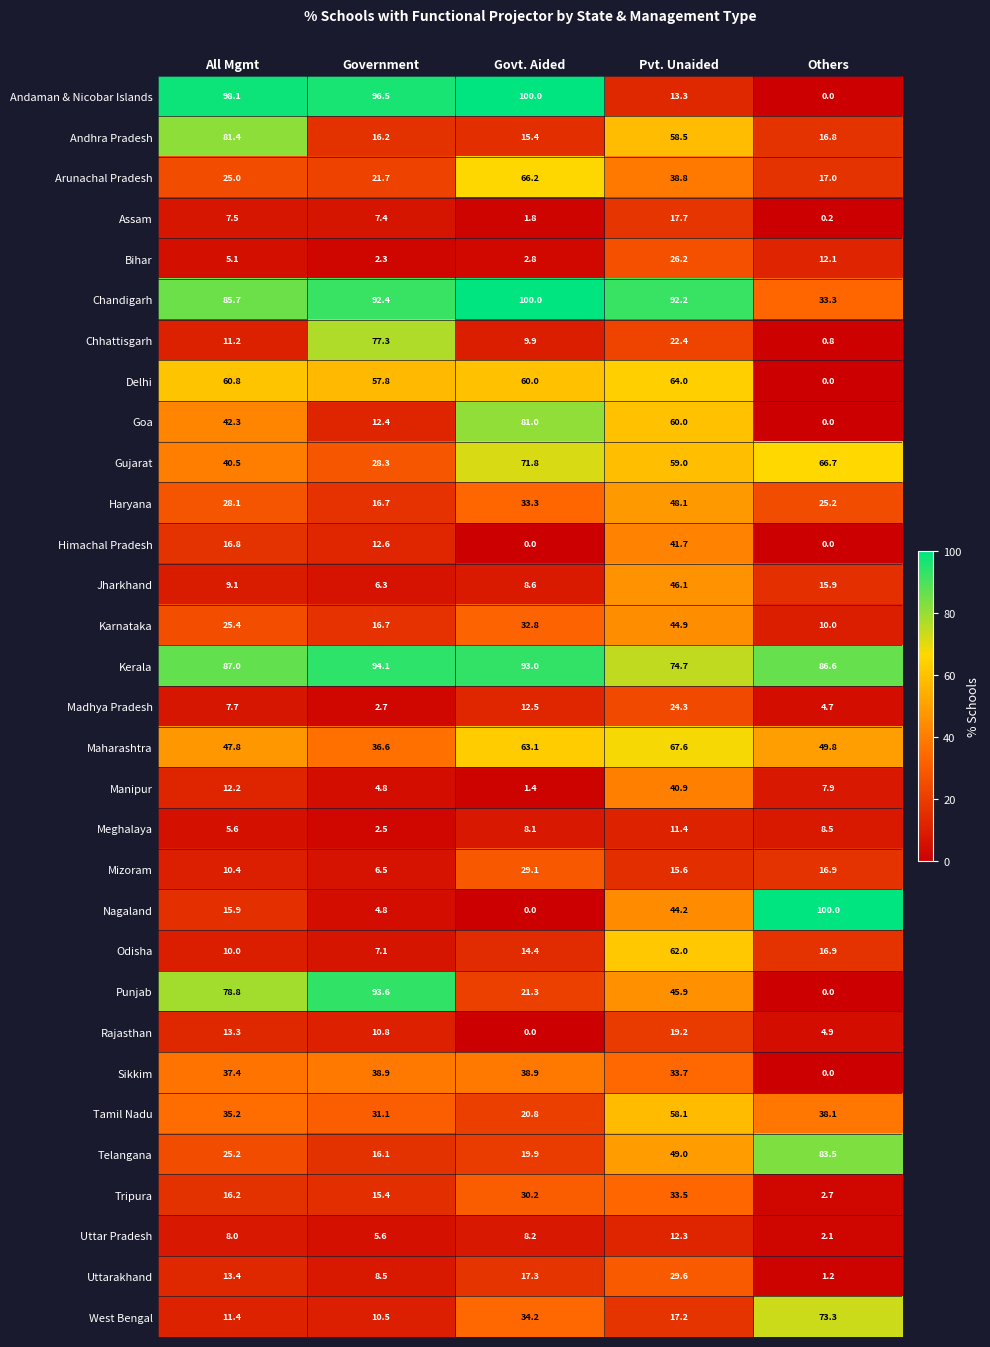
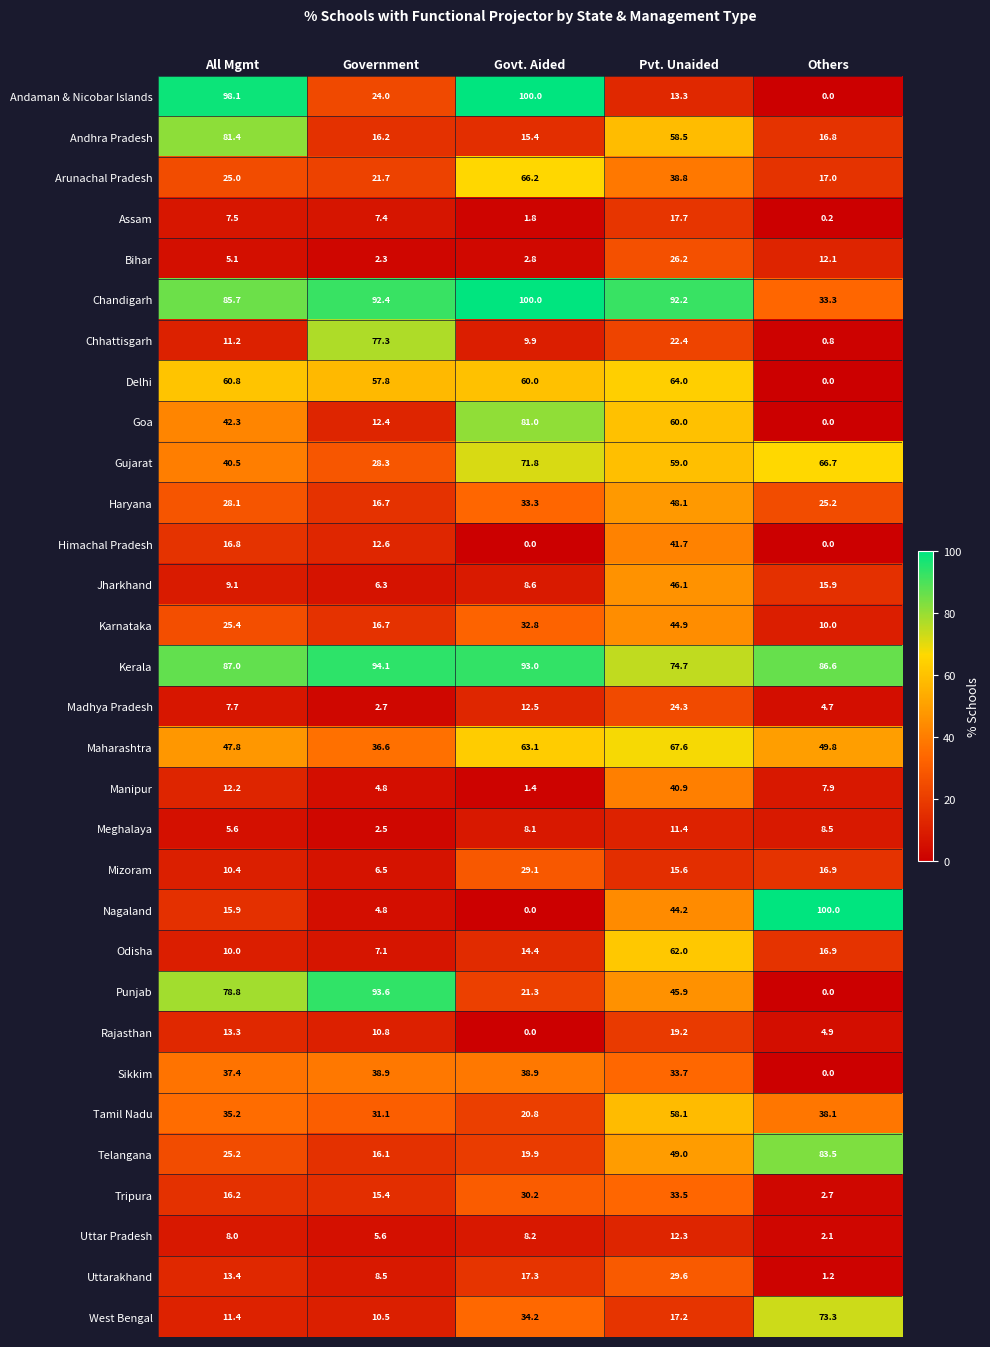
  {
    "Andaman & Nicobar Islands": {
      "All Mgmt": 98.1,
-     "Government": 96.5,
+     "Government": 24.0,
      "Govt. Aided": 100.0,
      "Pvt. Unaided": 13.3,
      "Others": 0.0
    },
    "Andhra Pradesh": {
      "All Mgmt": 81.4,
      "Government": 16.2,
      "Govt. Aided": 15.4,
      "Pvt. Unaided": 58.5,
      "Others": 16.8
    },
    "Arunachal Pradesh": {
      "All Mgmt": 25.0,
      "Government": 21.7,
      "Govt. Aided": 66.2,
      "Pvt. Unaided": 38.8,
      "Others": 17.0
    },
    "Assam": {
      "All Mgmt": 7.5,
      "Government": 7.4,
      "Govt. Aided": 1.8,
      "Pvt. Unaided": 17.7,
      "Others": 0.2
    },
    "Bihar": {
      "All Mgmt": 5.1,
      "Government": 2.3,
      "Govt. Aided": 2.8,
      "Pvt. Unaided": 26.2,
      "Others": 12.1
    },
    "Chandigarh": {
      "All Mgmt": 85.7,
      "Government": 92.4,
      "Govt. Aided": 100.0,
      "Pvt. Unaided": 92.2,
      "Others": 33.3
    },
    "Chhattisgarh": {
      "All Mgmt": 11.2,
      "Government": 77.3,
      "Govt. Aided": 9.9,
      "Pvt. Unaided": 22.4,
      "Others": 0.8
    },
    "Delhi": {
      "All Mgmt": 60.8,
      "Government": 57.8,
      "Govt. Aided": 60.0,
      "Pvt. Unaided": 64.0,
      "Others": 0.0
    },
    "Goa": {
      "All Mgmt": 42.3,
      "Government": 12.4,
      "Govt. Aided": 81.0,
      "Pvt. Unaided": 60.0,
      "Others": 0.0
    },
    "Gujarat": {
      "All Mgmt": 40.5,
      "Government": 28.3,
      "Govt. Aided": 71.8,
      "Pvt. Unaided": 59.0,
      "Others": 66.7
    },
    "Haryana": {
      "All Mgmt": 28.1,
      "Government": 16.7,
      "Govt. Aided": 33.3,
      "Pvt. Unaided": 48.1,
      "Others": 25.2
    },
    "Himachal Pradesh": {
      "All Mgmt": 16.8,
      "Government": 12.6,
      "Govt. Aided": 0.0,
      "Pvt. Unaided": 41.7,
      "Others": 0.0
    },
    "Jharkhand": {
      "All Mgmt": 9.1,
      "Government": 6.3,
      "Govt. Aided": 8.6,
      "Pvt. Unaided": 46.1,
      "Others": 15.9
    },
    "Karnataka": {
      "All Mgmt": 25.4,
      "Government": 16.7,
      "Govt. Aided": 32.8,
      "Pvt. Unaided": 44.9,
      "Others": 10.0
    },
    "Kerala": {
      "All Mgmt": 87.0,
      "Government": 94.1,
      "Govt. Aided": 93.0,
      "Pvt. Unaided": 74.7,
      "Others": 86.6
    },
    "Madhya Pradesh": {
      "All Mgmt": 7.7,
      "Government": 2.7,
      "Govt. Aided": 12.5,
      "Pvt. Unaided": 24.3,
      "Others": 4.7
    },
    "Maharashtra": {
      "All Mgmt": 47.8,
      "Government": 36.6,
      "Govt. Aided": 63.1,
      "Pvt. Unaided": 67.6,
      "Others": 49.8
    },
    "Manipur": {
      "All Mgmt": 12.2,
      "Government": 4.8,
      "Govt. Aided": 1.4,
      "Pvt. Unaided": 40.9,
      "Others": 7.9
    },
    "Meghalaya": {
      "All Mgmt": 5.6,
      "Government": 2.5,
      "Govt. Aided": 8.1,
      "Pvt. Unaided": 11.4,
      "Others": 8.5
    },
    "Mizoram": {
      "All Mgmt": 10.4,
      "Government": 6.5,
      "Govt. Aided": 29.1,
      "Pvt. Unaided": 15.6,
      "Others": 16.9
    },
    "Nagaland": {
      "All Mgmt": 15.9,
      "Government": 4.8,
      "Govt. Aided": 0.0,
      "Pvt. Unaided": 44.2,
      "Others": 100.0
    },
    "Odisha": {
      "All Mgmt": 10.0,
      "Government": 7.1,
      "Govt. Aided": 14.4,
      "Pvt. Unaided": 62.0,
      "Others": 16.9
    },
    "Punjab": {
      "All Mgmt": 78.8,
      "Government": 93.6,
      "Govt. Aided": 21.3,
      "Pvt. Unaided": 45.9,
      "Others": 0.0
    },
    "Rajasthan": {
      "All Mgmt": 13.3,
      "Government": 10.8,
      "Govt. Aided": 0.0,
      "Pvt. Unaided": 19.2,
      "Others": 4.9
    },
    "Sikkim": {
      "All Mgmt": 37.4,
      "Government": 38.9,
      "Govt. Aided": 38.9,
      "Pvt. Unaided": 33.7,
      "Others": 0.0
    },
    "Tamil Nadu": {
      "All Mgmt": 35.2,
      "Government": 31.1,
      "Govt. Aided": 20.8,
      "Pvt. Unaided": 58.1,
      "Others": 38.1
    },
    "Telangana": {
      "All Mgmt": 25.2,
      "Government": 16.1,
      "Govt. Aided": 19.9,
      "Pvt. Unaided": 49.0,
      "Others": 83.5
    },
    "Tripura": {
      "All Mgmt": 16.2,
      "Government": 15.4,
      "Govt. Aided": 30.2,
      "Pvt. Unaided": 33.5,
      "Others": 2.7
    },
    "Uttar Pradesh": {
      "All Mgmt": 8.0,
      "Government": 5.6,
      "Govt. Aided": 8.2,
      "Pvt. Unaided": 12.3,
      "Others": 2.1
    },
    "Uttarakhand": {
      "All Mgmt": 13.4,
      "Government": 8.5,
      "Govt. Aided": 17.3,
      "Pvt. Unaided": 29.6,
      "Others": 1.2
    },
    "West Bengal": {
      "All Mgmt": 11.4,
      "Government": 10.5,
      "Govt. Aided": 34.2,
      "Pvt. Unaided": 17.2,
      "Others": 73.3
    }
  }
